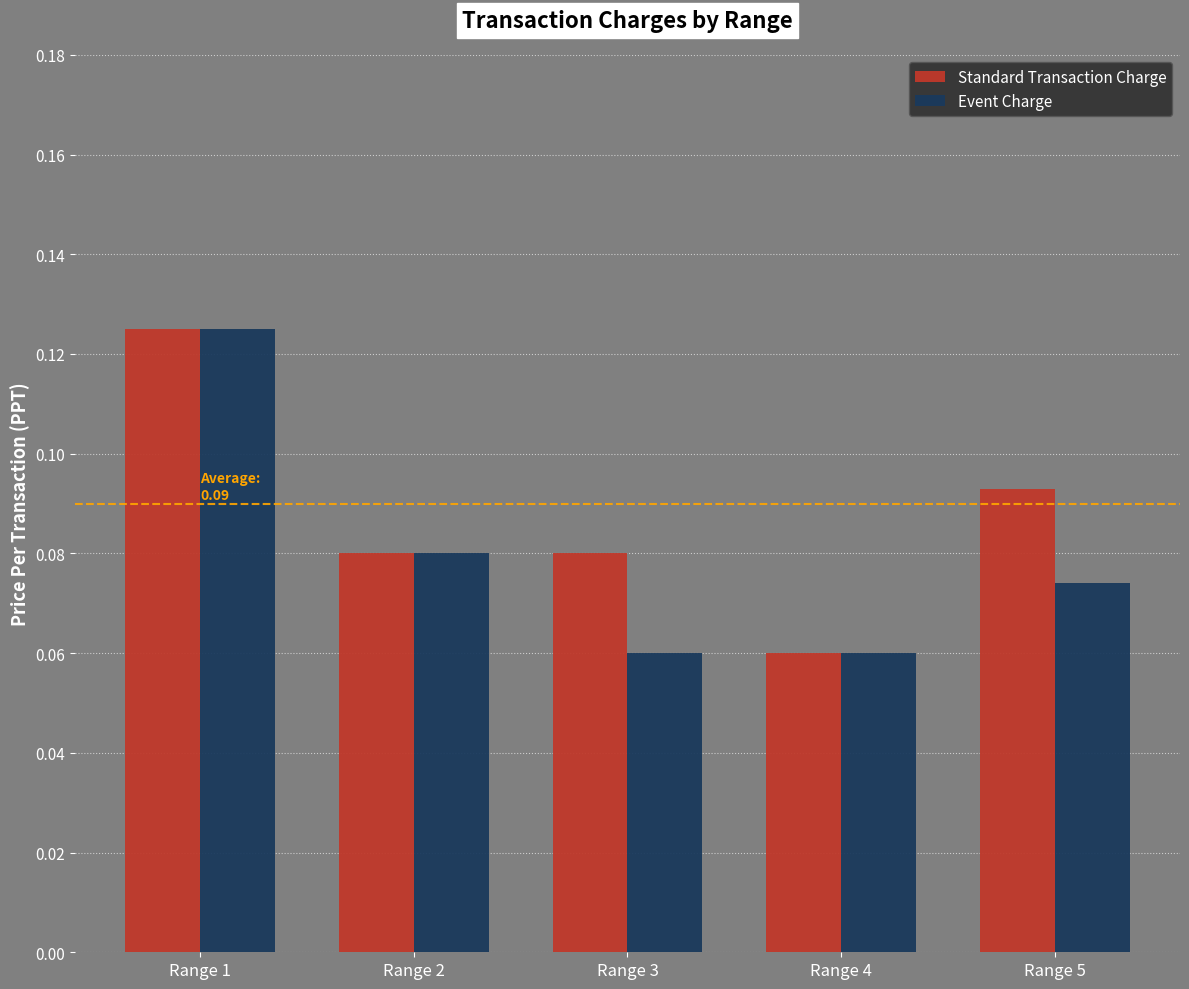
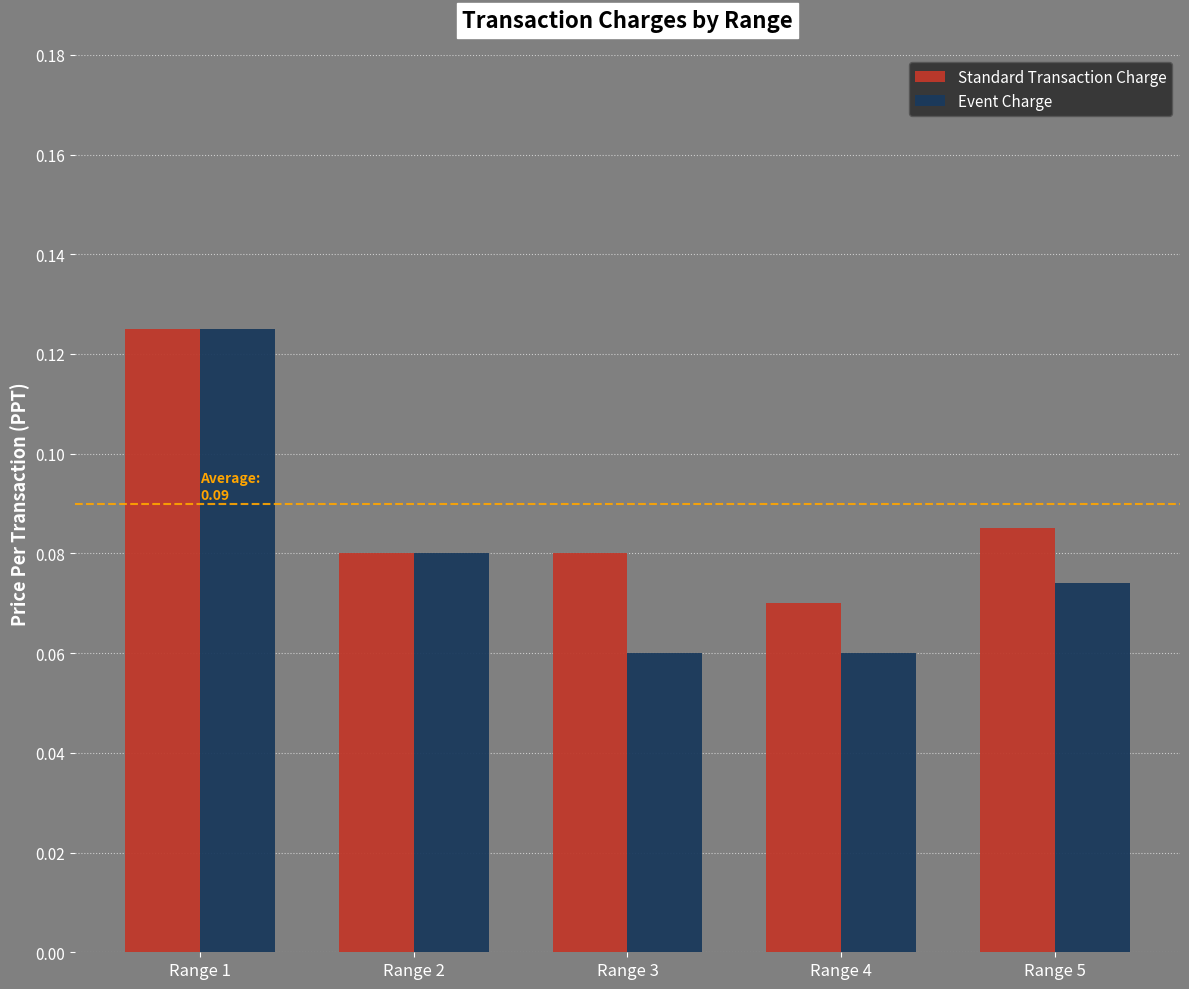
  {
    "Standard Transaction Charge": {
      "Range 1": 0.125,
      "Range 2": 0.080,
      "Range 3": 0.080,
-     "Range 4": 0.06,
-     "Range 5": 0.093
+     "Range 4": 0.07,
+     "Range 5": 0.085
    },
    "Event Charge": {
      "Range 2": 0.080,
      "Range 3": 0.060,
      "Range 4": 0.060,
      "Range 5": 0.074
    }
  }
